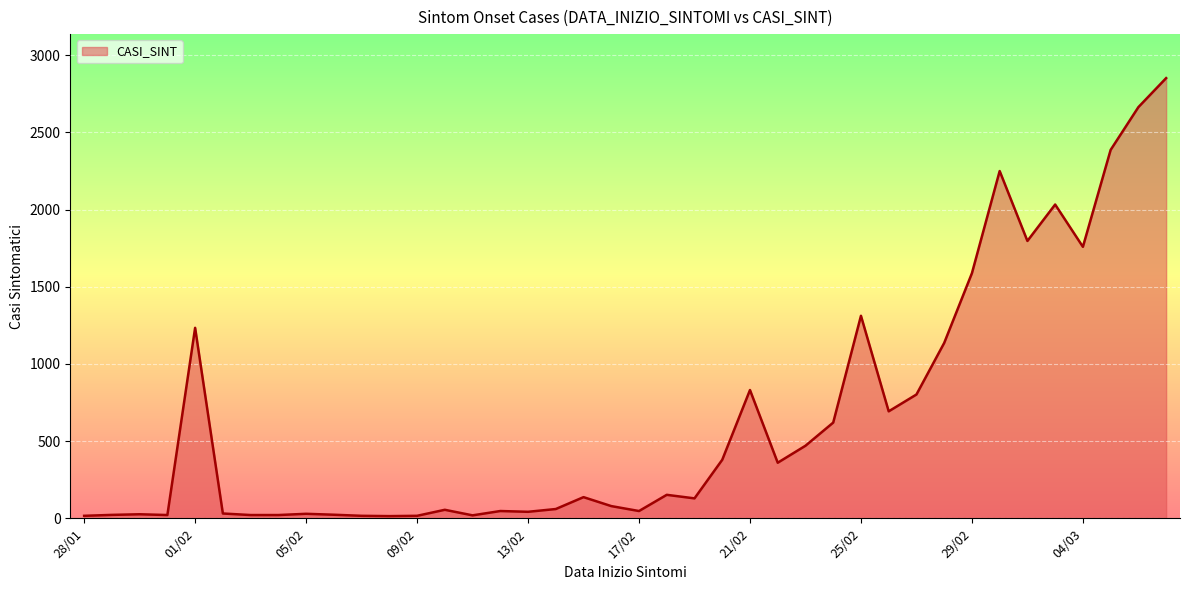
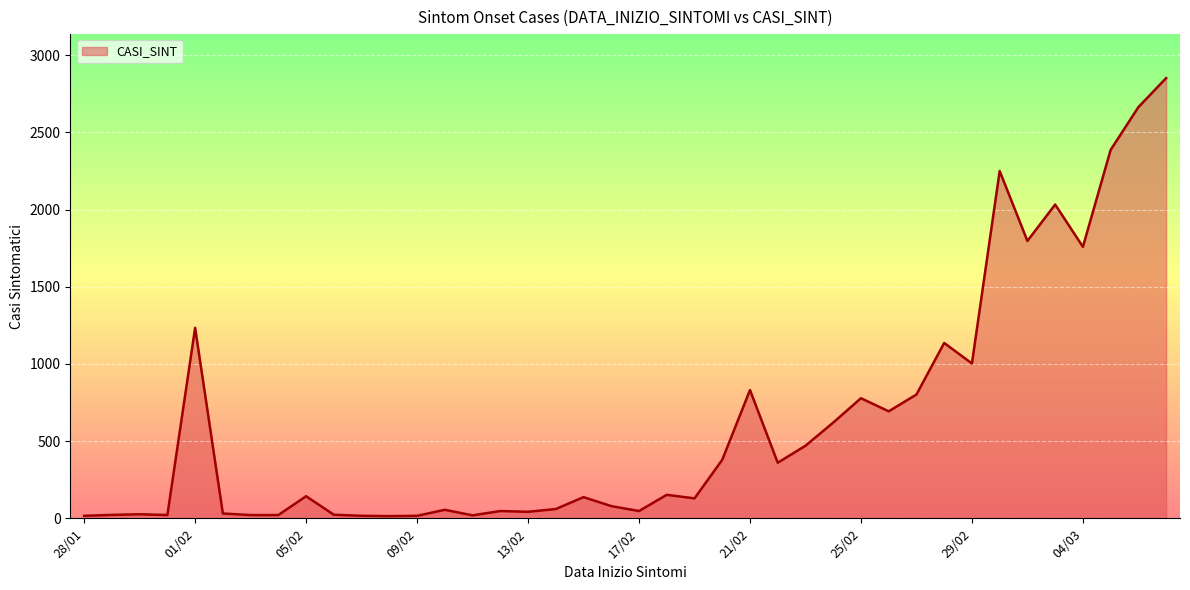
  {
    "28/01": 20,
    "01/02": 1230,
-   "05/02": 30,
+   "05/02": 140,
    "09/02": 20,
    "13/02": 40,
    "17/02": 50,
    "21/02": 830,
-   "25/02": 1310,
-   "29/02": 1590,
+   "25/02": 780,
+   "29/02": 1000,
    "04/03": 1760
  }
